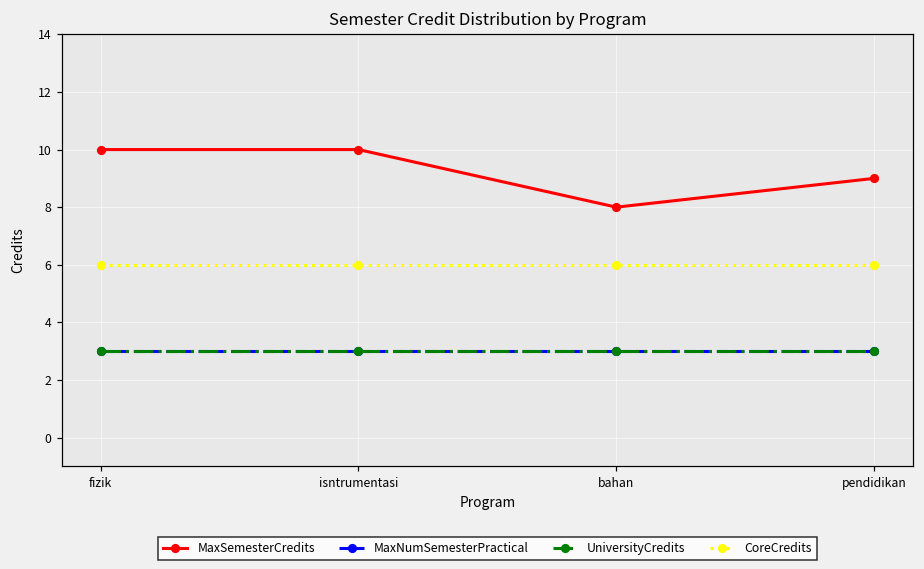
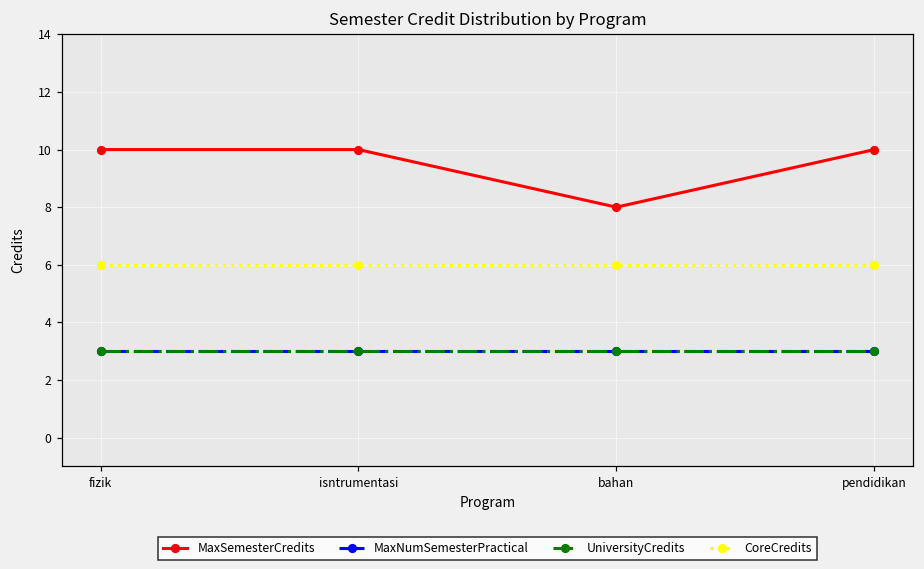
  {
    "MaxSemesterCredits": {
      "fizik": 10,
      "isntrumentasi": 10,
      "bahan": 8,
-     "pendidikan": 9
+     "pendidikan": 10
    },
    "UniversityCredits": {
      "fizik": 3,
      "isntrumentasi": 3,
      "bahan": 3,
      "pendidikan": 3
    },
    "CoreCredits": {
      "fizik": 6,
      "isntrumentasi": 6,
      "bahan": 6,
      "pendidikan": 6
    }
  }
